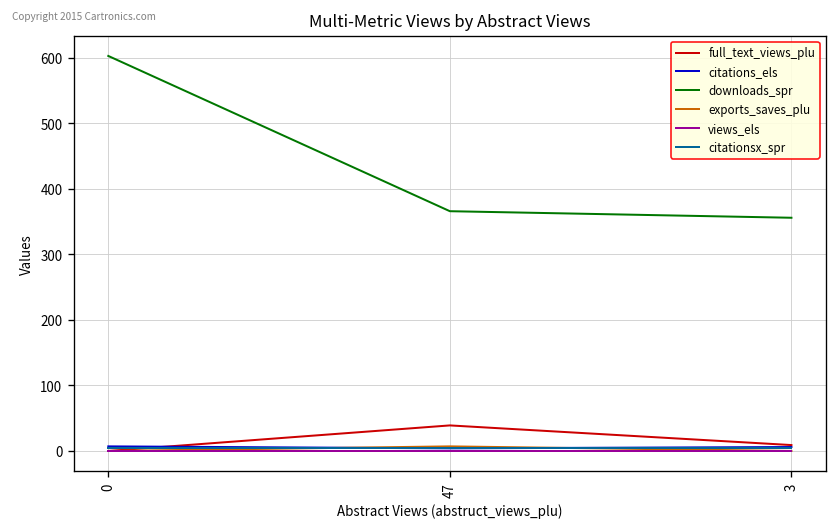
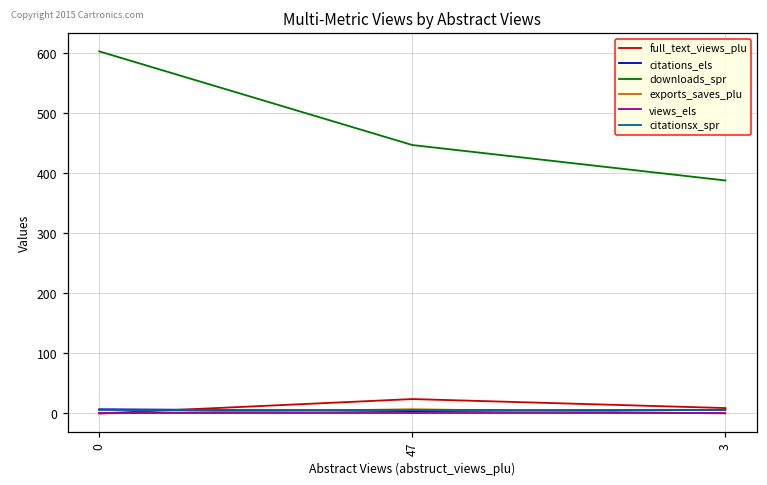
  {
    "full_text_views_plu": {
-     "47": 40
+     "47": 20
    },
    "downloads_spr": {
      "0": 600,
-     "47": 370,
-     "3": 360
+     "47": 450,
+     "3": 390
    }
  }
